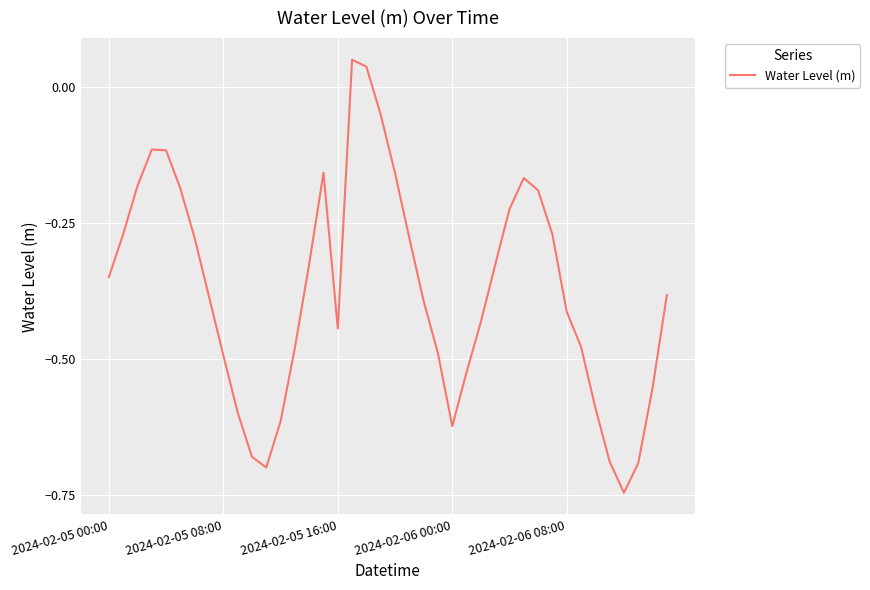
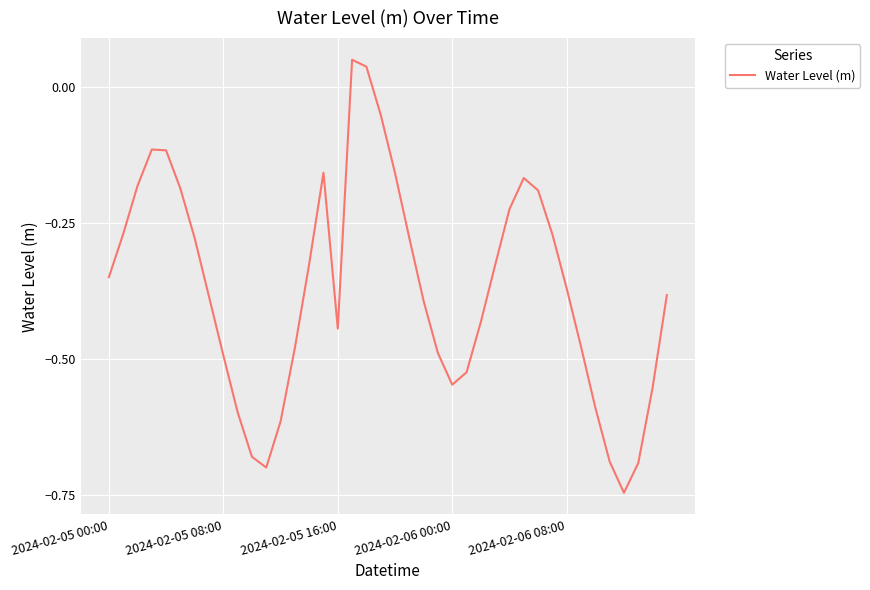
  {
    "2024-02-05 00:00": -0.35,
    "2024-02-05 08:00": -0.49,
    "2024-02-05 16:00": -0.44,
-   "2024-02-06 00:00": -0.62,
-   "2024-02-06 08:00": -0.41
+   "2024-02-06 00:00": -0.55,
+   "2024-02-06 08:00": -0.37
  }
